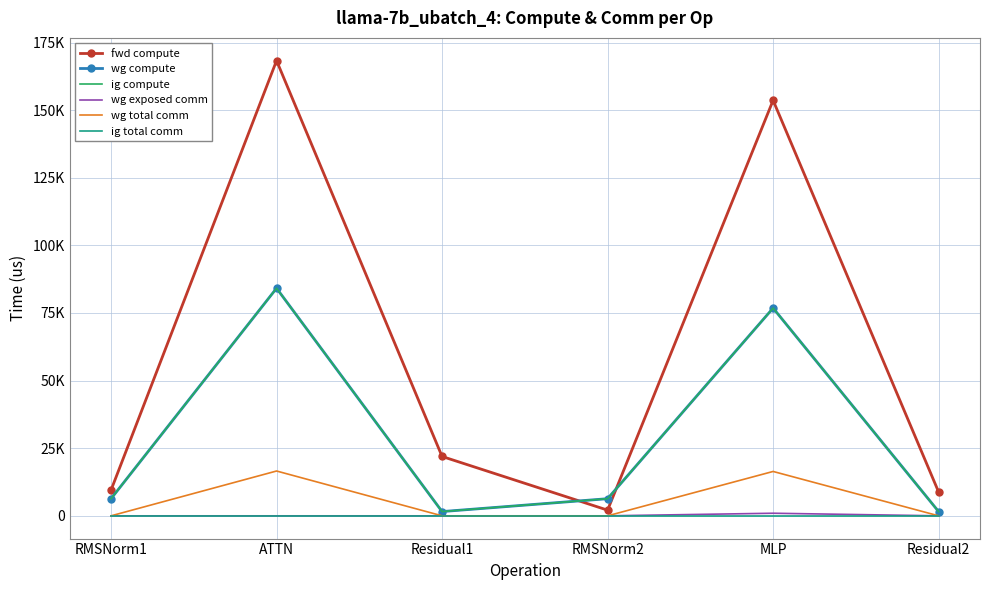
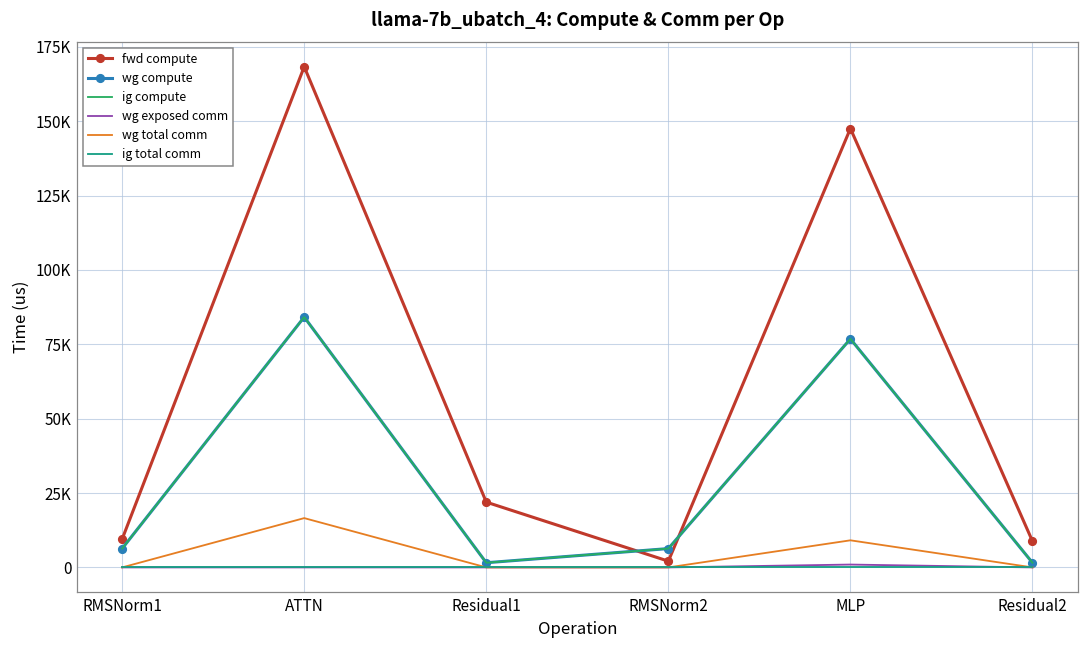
  {
    "fwd compute": {
      "RMSNorm1": 10000,
      "ATTN": 168000,
      "Residual1": 22000,
      "RMSNorm2": 2000,
-     "MLP": 154000,
+     "MLP": 148000,
      "Residual2": 9000
    },
    "wg exposed comm": {
      "MLP": 1000
    },
    "wg total comm": {
      "ATTN": 17000,
-     "MLP": 16000
+     "MLP": 9000
    }
  }
